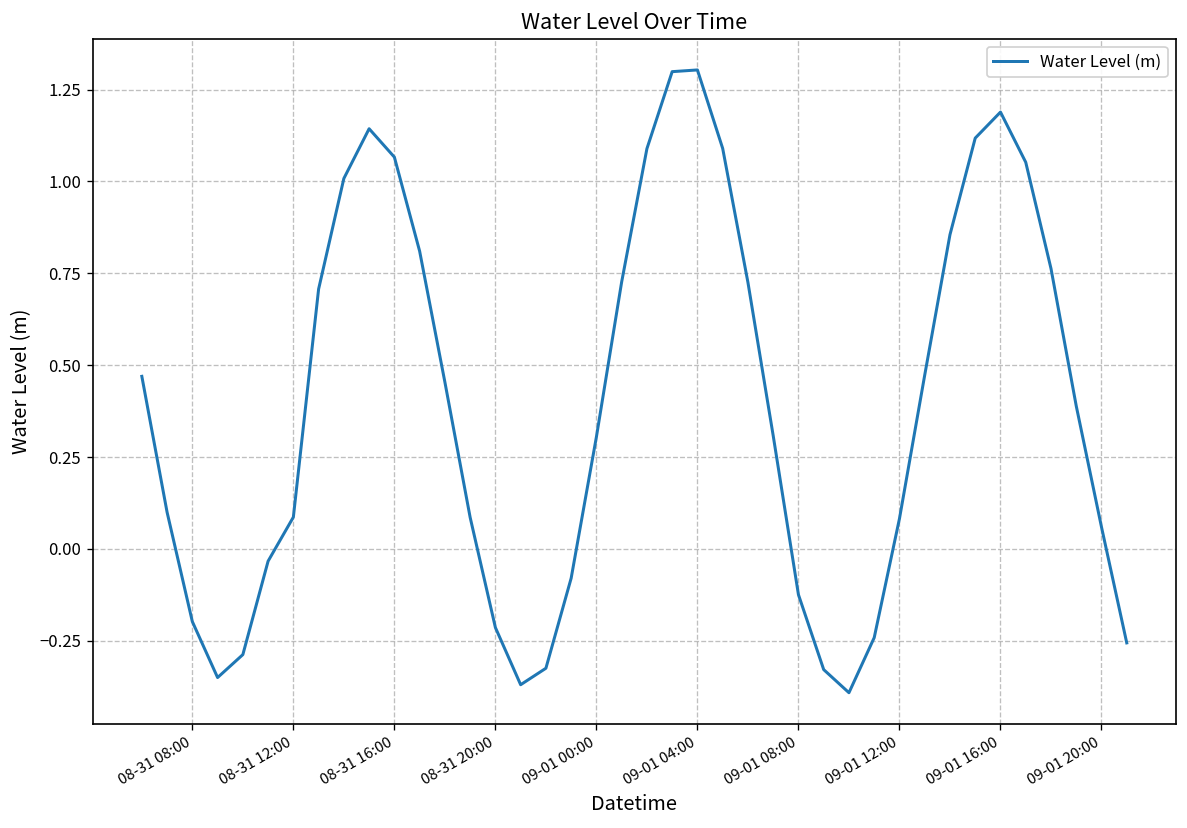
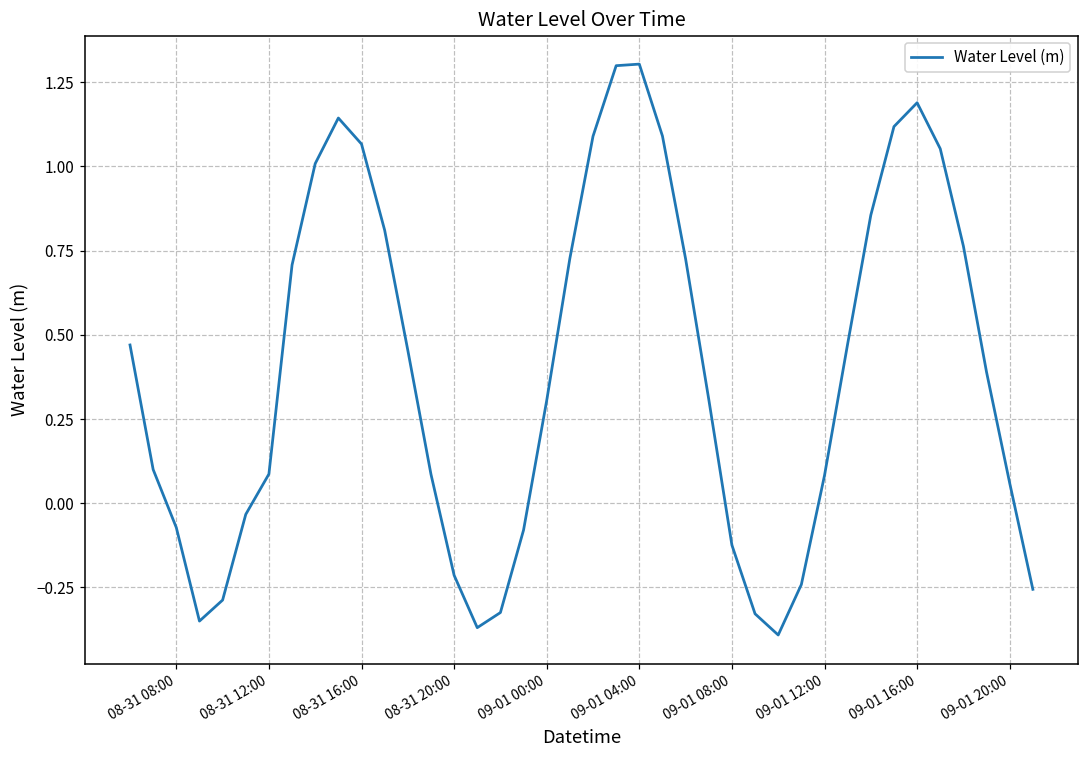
  {
-   "08-31 08:00": -0.20,
+   "08-31 08:00": -0.07,
    "08-31 12:00": 0.09,
    "08-31 16:00": 1.07,
    "08-31 20:00": -0.21,
    "09-01 00:00": 0.30,
    "09-01 04:00": 1.30,
    "09-01 08:00": -0.12,
    "09-01 12:00": 0.08,
    "09-01 16:00": 1.19,
    "09-01 20:00": 0.06
  }
